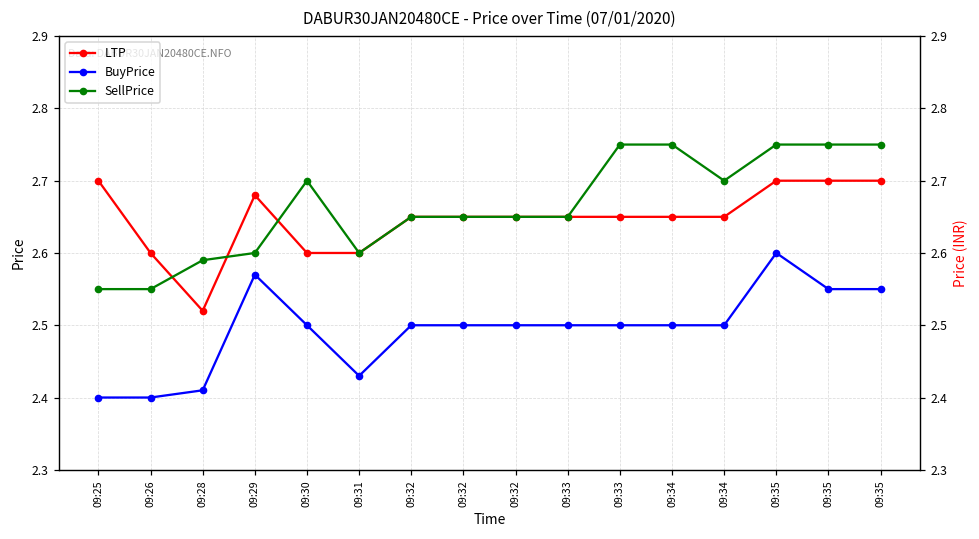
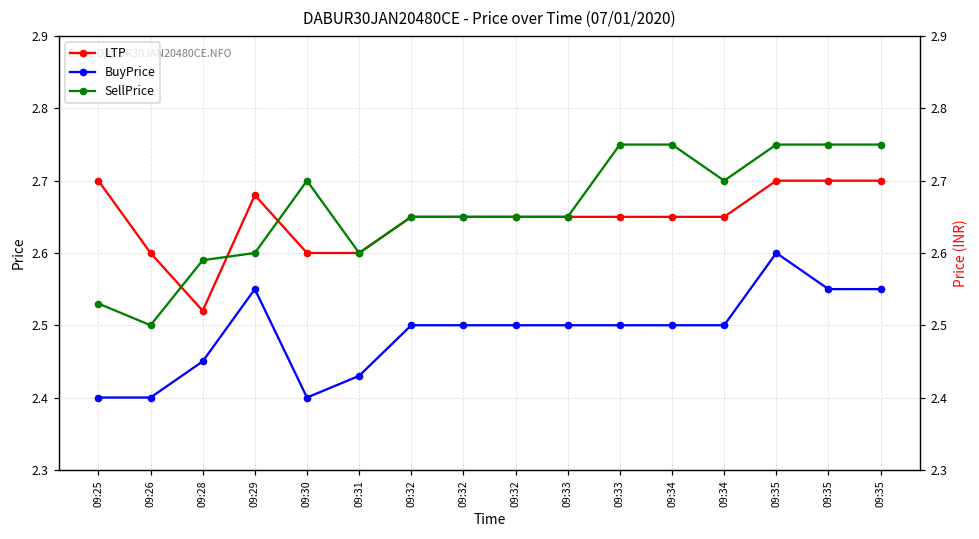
  {
    "LTP": {
      "09:25": 2.70,
      "09:26": 2.60,
      "09:28": 2.52,
      "09:29": 2.68,
      "09:30": 2.60
    },
    "BuyPrice": {
      "09:25": 2.40,
      "09:26": 2.40,
-     "09:28": 2.41,
-     "09:29": 2.57,
-     "09:30": 2.5,
+     "09:28": 2.45,
+     "09:29": 2.55,
+     "09:30": 2.4,
      "09:31": 2.43
    },
    "SellPrice": {
-     "09:25": 2.55,
-     "09:26": 2.55,
+     "09:25": 2.53,
+     "09:26": 2.50,
      "09:28": 2.59,
      "09:29": 2.60,
      "09:30": 2.70
    }
  }
